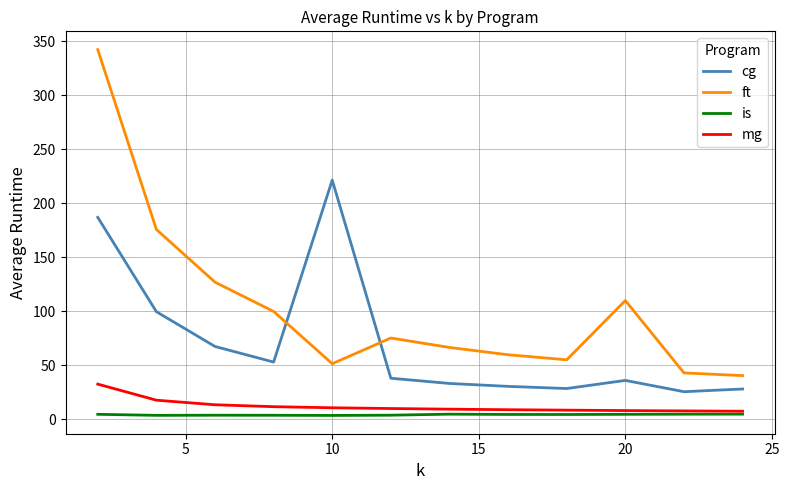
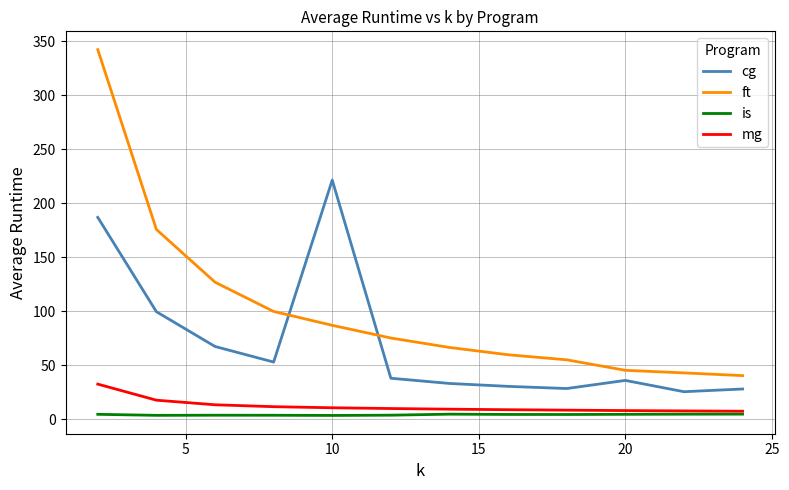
  {
    "cg": {
      "10": 221,
      "20": 36
    },
    "ft": {
-     "10": 51,
-     "20": 110
+     "10": 87,
+     "20": 45
    },
    "is": {
      "10": 3,
      "20": 4
    },
    "mg": {
      "10": 11,
      "20": 8
    }
  }
